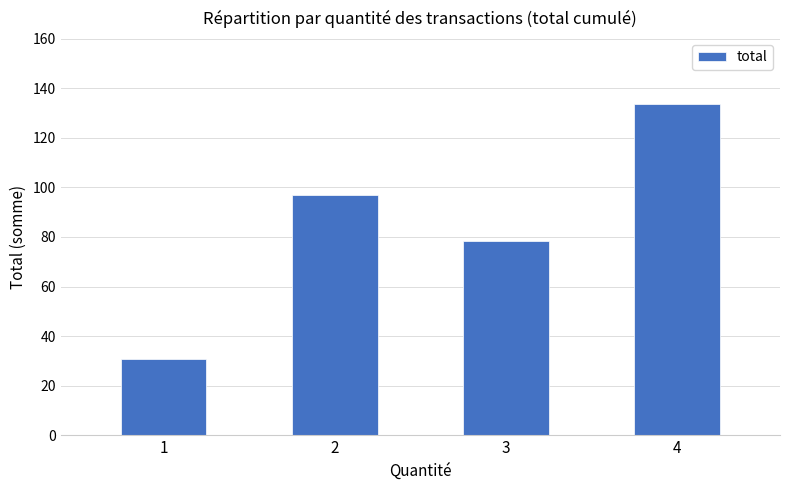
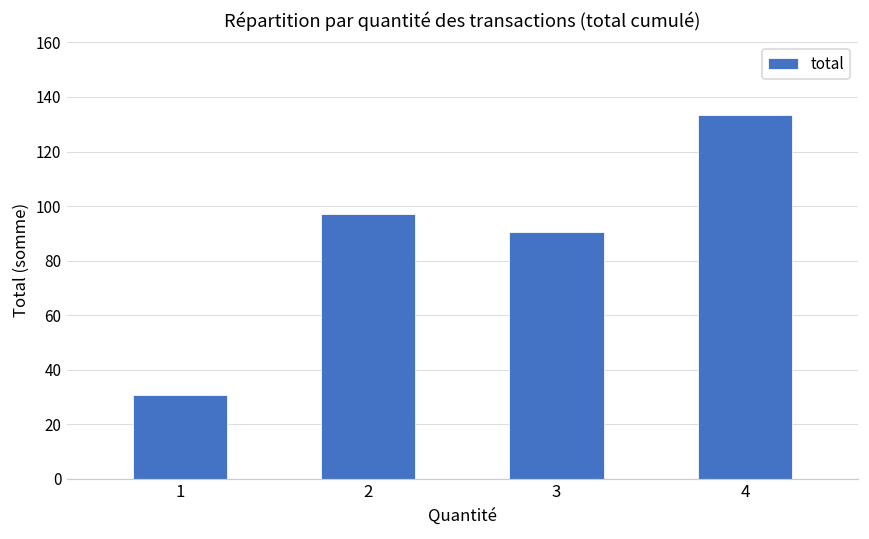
  {
    "1": 31,
    "2": 97,
-   "3": 78,
+   "3": 91,
    "4": 134
  }
